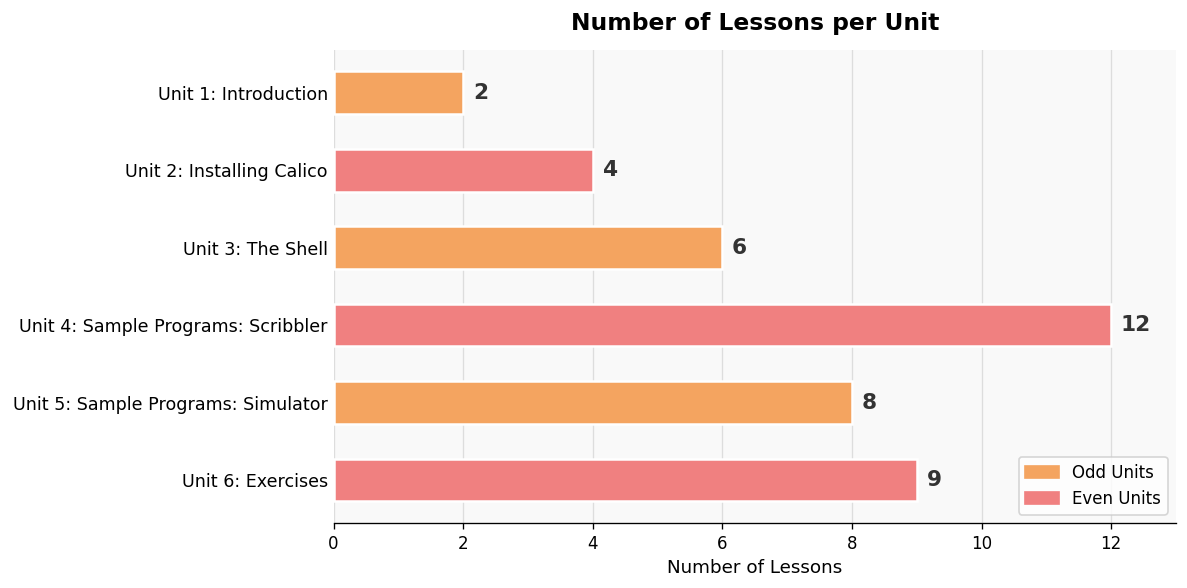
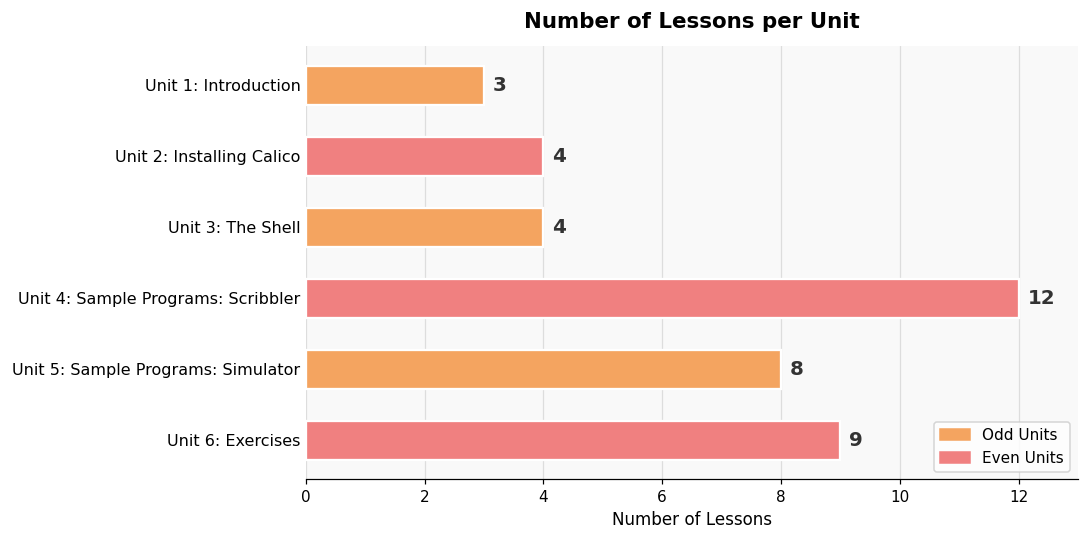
  {
-   "Unit 1: Introduction": 2,
+   "Unit 1: Introduction": 3,
    "Unit 2: Installing Calico": 4,
-   "Unit 3: The Shell": 6,
+   "Unit 3: The Shell": 4,
    "Unit 4: Sample Programs: Scribbler": 12,
    "Unit 5: Sample Programs: Simulator": 8,
    "Unit 6: Exercises": 9
  }
